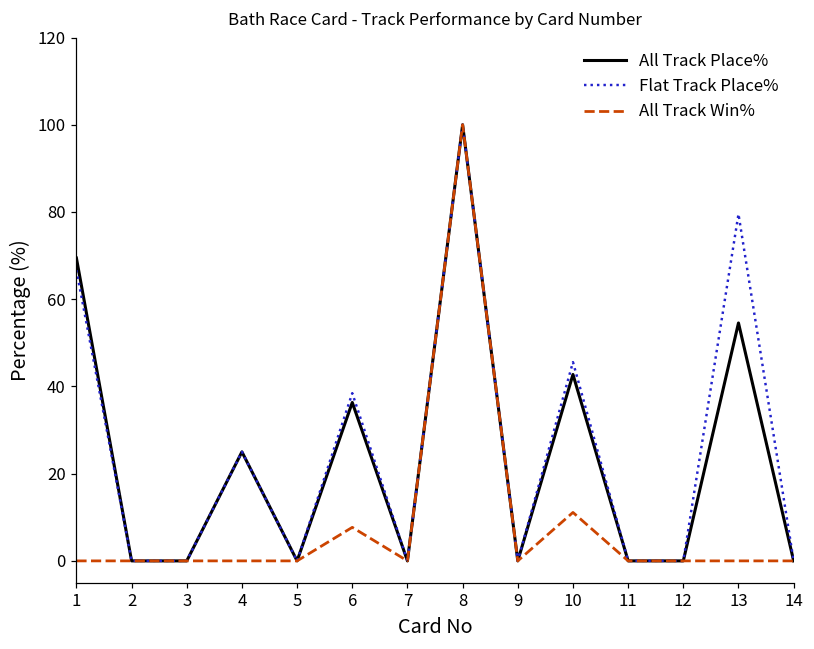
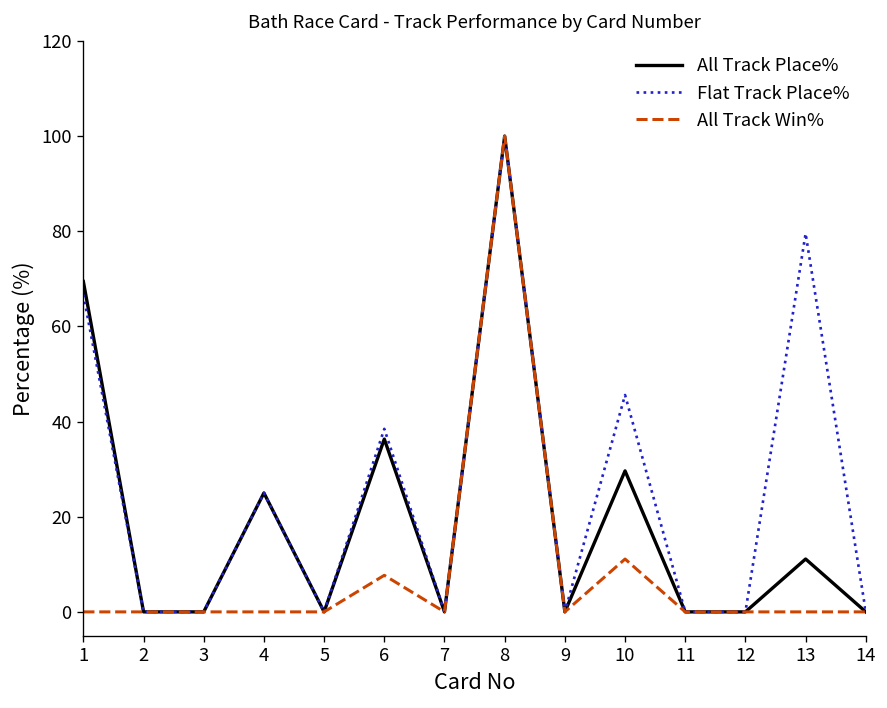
  {
    "All Track Place%": {
      "1": 69,
      "6": 36,
-     "10": 43,
-     "13": 55
+     "10": 30,
+     "13": 11
    },
    "Flat Track Place%": {
      "1": 67,
      "6": 38,
      "10": 46,
      "13": 80
    },
    "All Track Win%": {
      "1": 0,
      "4": 0,
      "6": 8,
      "10": 11,
      "13": 0
    }
  }
